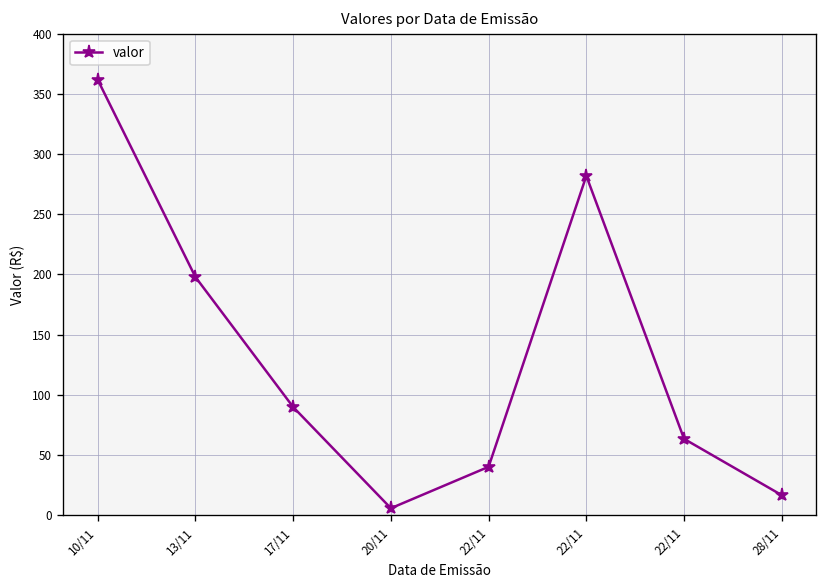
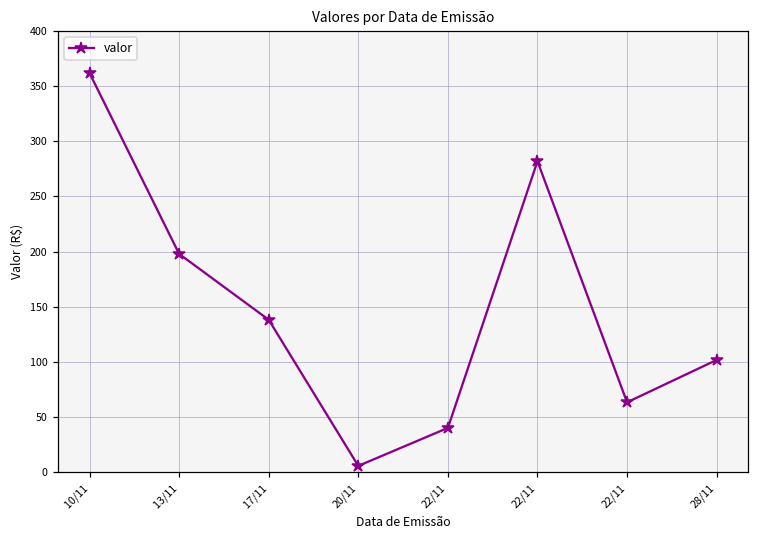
  {
    "10/11": 362,
    "13/11": 198,
-   "17/11": 90,
+   "17/11": 138,
    "20/11": 6,
-   "28/11": 16
+   "28/11": 102
  }
